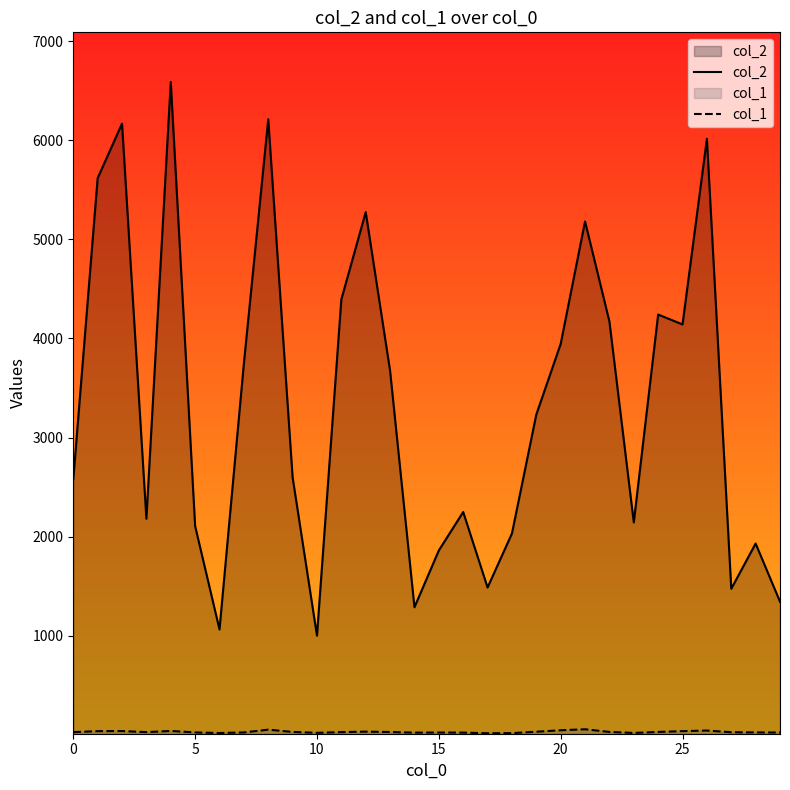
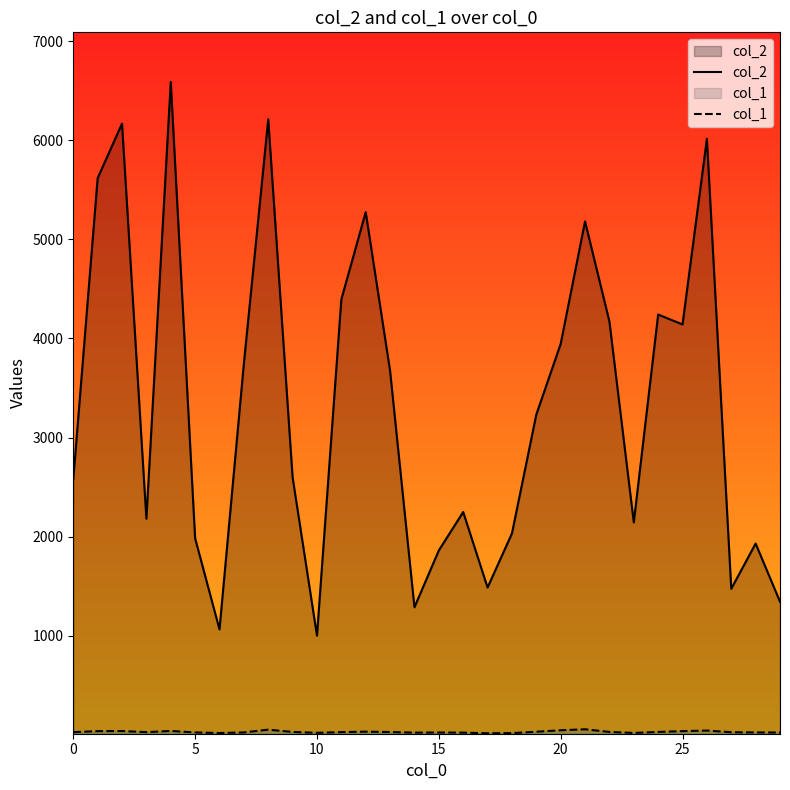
  {
    "col_2": {
      "0": 2600,
-     "5": 2100,
+     "5": 2000,
      "10": 1000,
      "15": 1900,
      "20": 3900,
      "25": 4100
    }
  }
